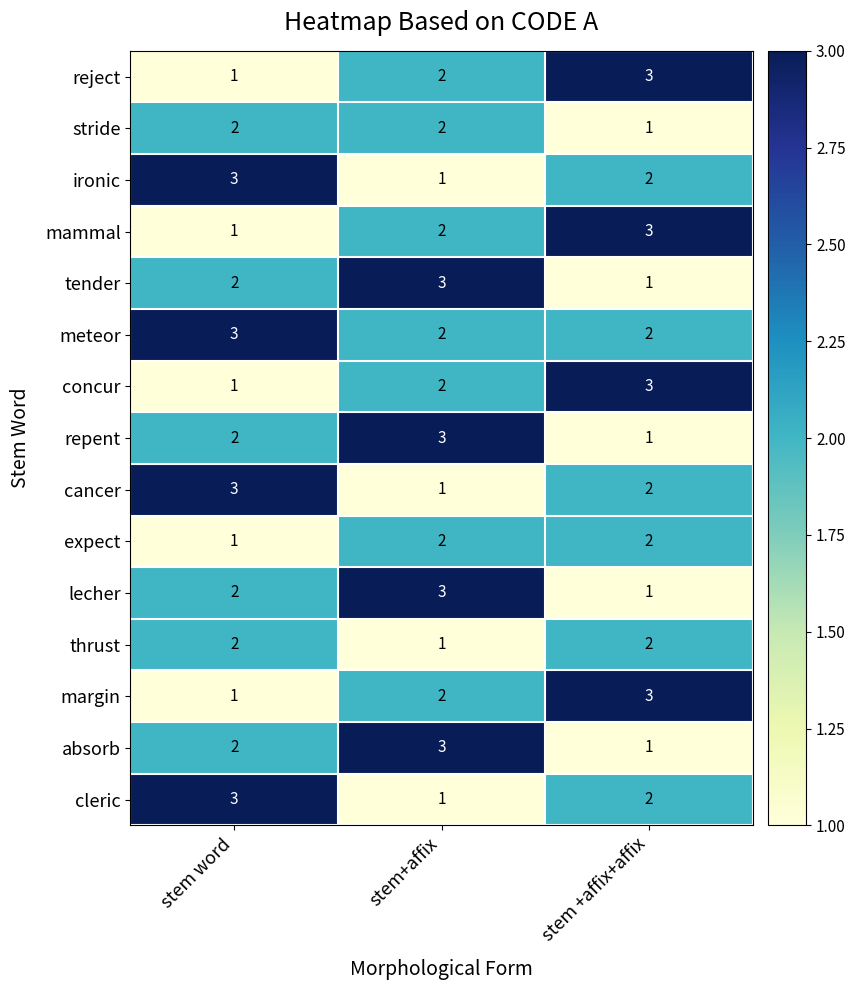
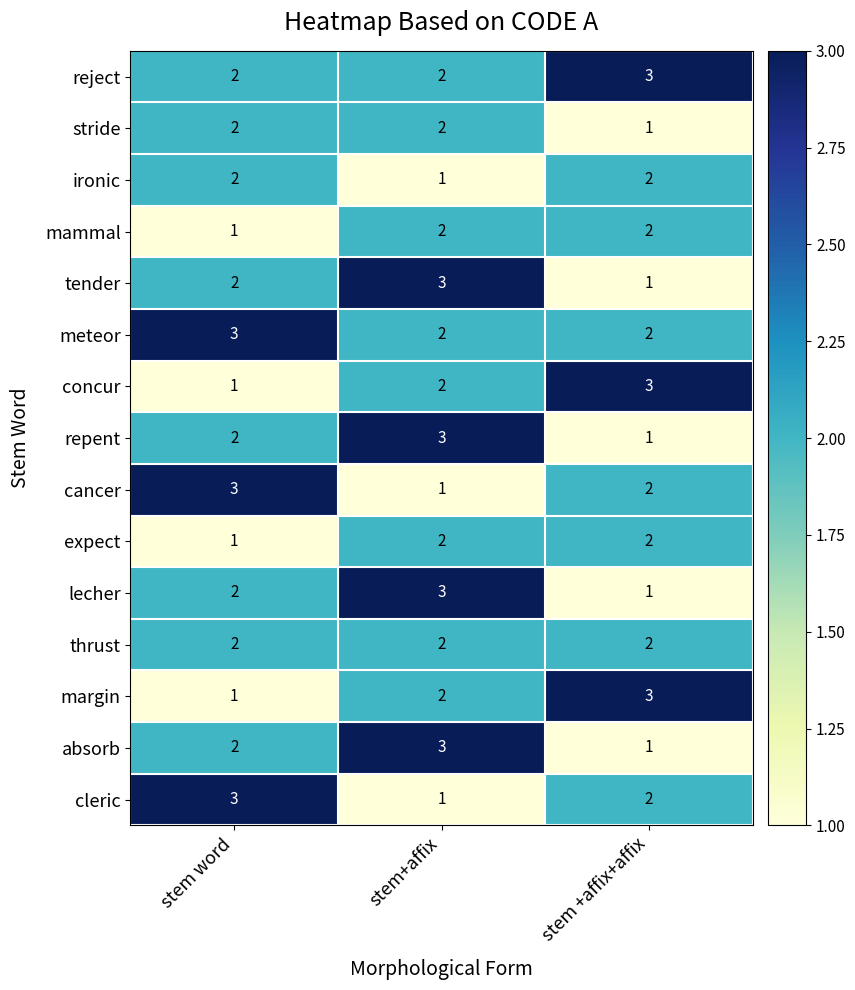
  {
    "reject": {
-     "stem word": 1,
+     "stem word": 2,
      "stem+affix": 2,
      "stem +affix+affix": 3
    },
    "stride": {
      "stem word": 2,
      "stem+affix": 2,
      "stem +affix+affix": 1
    },
    "ironic": {
-     "stem word": 3,
+     "stem word": 2,
      "stem+affix": 1,
      "stem +affix+affix": 2
    },
    "mammal": {
      "stem word": 1,
      "stem+affix": 2,
-     "stem +affix+affix": 3
+     "stem +affix+affix": 2
    },
    "tender": {
      "stem word": 2,
      "stem+affix": 3,
      "stem +affix+affix": 1
    },
    "meteor": {
      "stem word": 3,
      "stem+affix": 2,
      "stem +affix+affix": 2
    },
    "concur": {
      "stem word": 1,
      "stem+affix": 2,
      "stem +affix+affix": 3
    },
    "repent": {
      "stem word": 2,
      "stem+affix": 3,
      "stem +affix+affix": 1
    },
    "cancer": {
      "stem word": 3,
      "stem+affix": 1,
      "stem +affix+affix": 2
    },
    "expect": {
      "stem word": 1,
      "stem+affix": 2,
      "stem +affix+affix": 2
    },
    "lecher": {
      "stem word": 2,
      "stem+affix": 3,
      "stem +affix+affix": 1
    },
    "thrust": {
      "stem word": 2,
-     "stem+affix": 1,
+     "stem+affix": 2,
      "stem +affix+affix": 2
    },
    "margin": {
      "stem word": 1,
      "stem+affix": 2,
      "stem +affix+affix": 3
    },
    "absorb": {
      "stem word": 2,
      "stem+affix": 3,
      "stem +affix+affix": 1
    },
    "cleric": {
      "stem word": 3,
      "stem+affix": 1,
      "stem +affix+affix": 2
    }
  }
